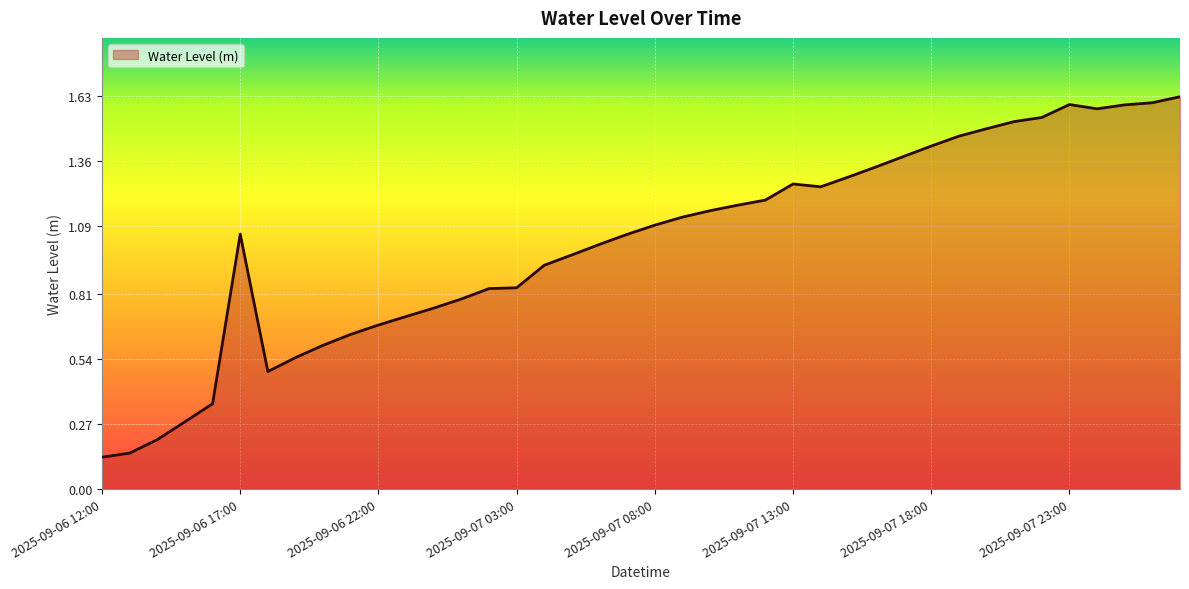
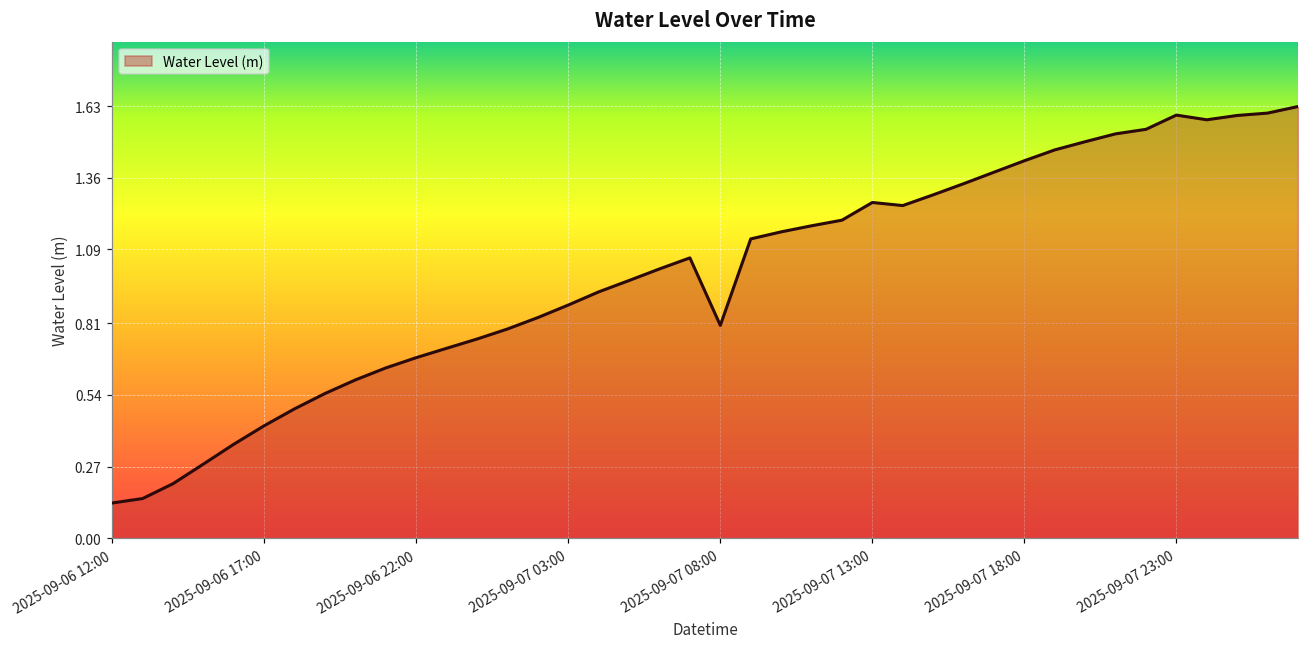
  {
    "2025-09-06 12:00": 0.13,
-   "2025-09-06 17:00": 1.06,
+   "2025-09-06 17:00": 0.42,
    "2025-09-06 22:00": 0.68,
-   "2025-09-07 03:00": 0.84,
-   "2025-09-07 08:00": 1.10,
+   "2025-09-07 03:00": 0.88,
+   "2025-09-07 08:00": 0.80,
    "2025-09-07 13:00": 1.27,
    "2025-09-07 18:00": 1.42,
    "2025-09-07 23:00": 1.60
  }
